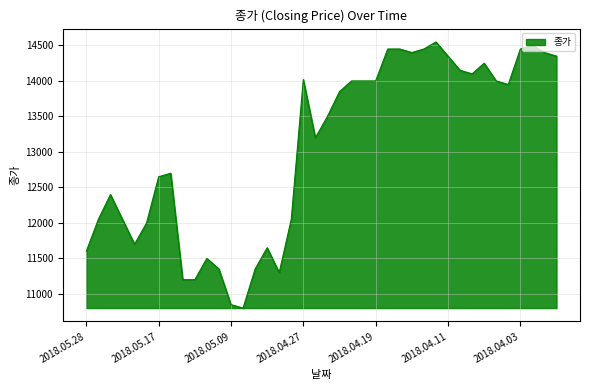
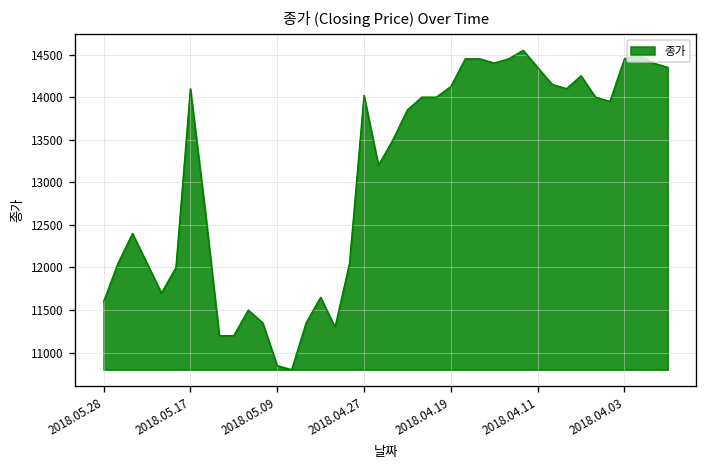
  {
    "2018.05.28": 11600,
-   "2018.05.17": 12700,
+   "2018.05.17": 14100,
    "2018.05.09": 10800,
    "2018.04.27": 14000,
-   "2018.04.19": 14000,
+   "2018.04.19": 14100,
    "2018.04.11": 14400,
    "2018.04.03": 14500
  }
